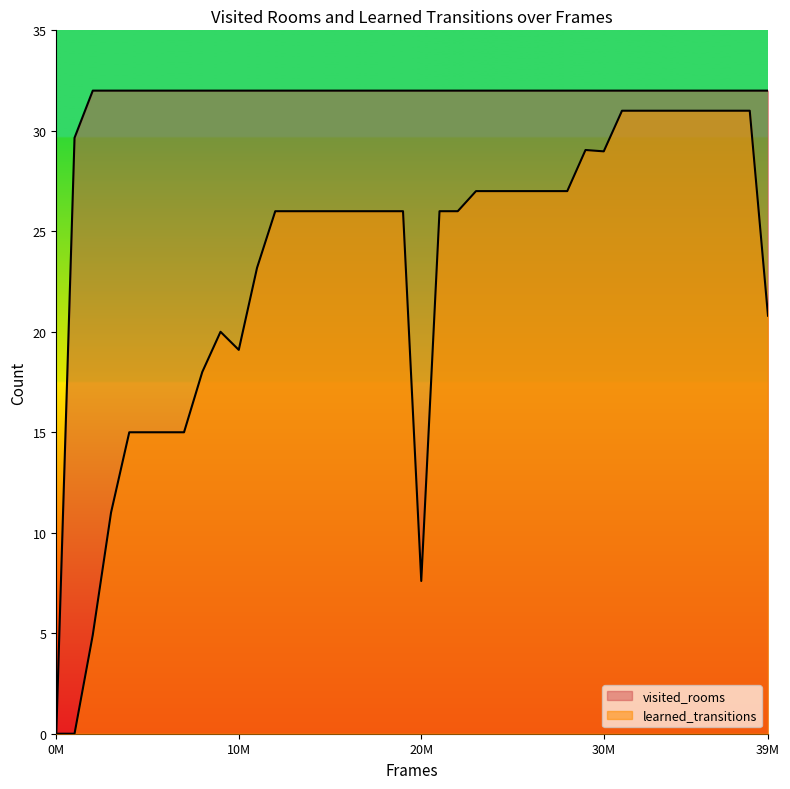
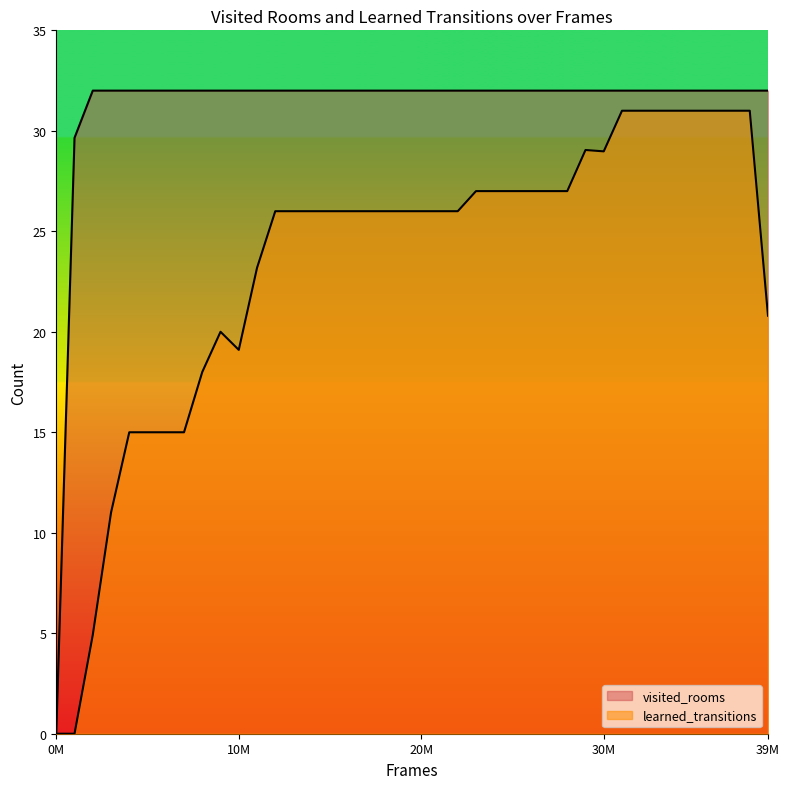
  {
    "visited_rooms": {
      "10M": 32.0,
      "20M": 32.0,
      "30M": 32.0,
      "39M": 32.0
    },
    "learned_transitions": {
      "10M": 19.1,
-     "20M": 7.6,
+     "20M": 26.0,
      "30M": 29.0,
      "39M": 20.8
    }
  }
